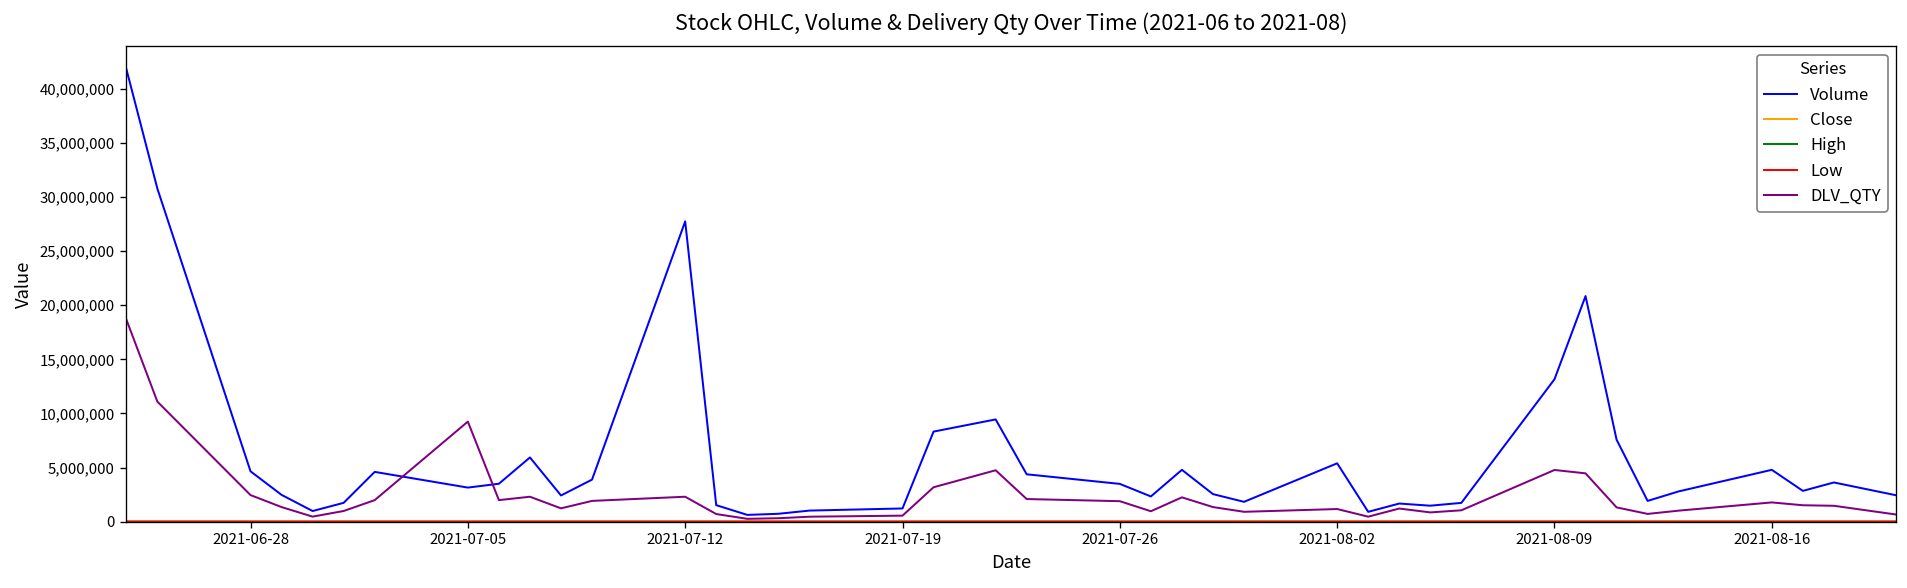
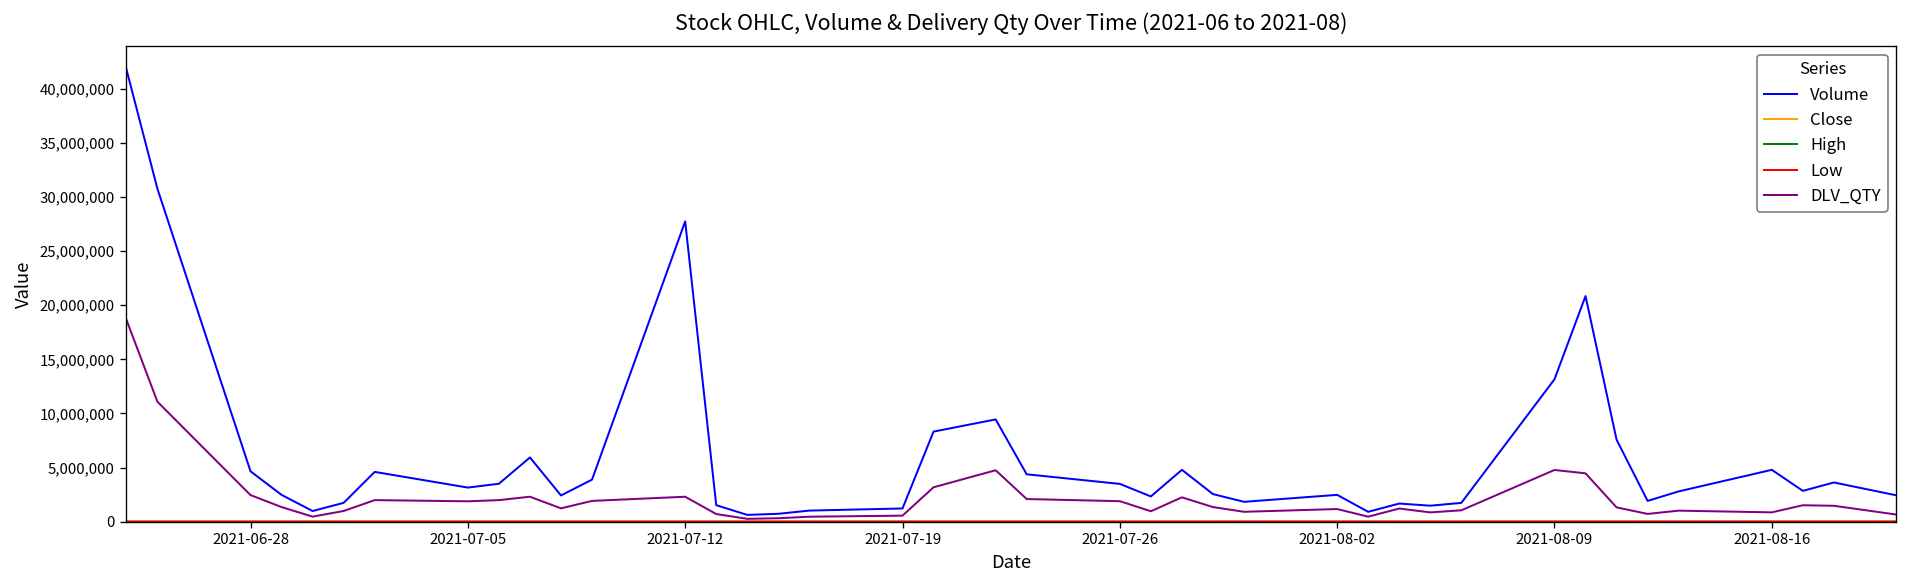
  {
    "Volume": {
      "2021-06-28": "5,000,000",
      "2021-07-05": "3,000,000",
      "2021-07-12": "28,000,000",
      "2021-07-19": "1,000,000",
      "2021-07-26": "3,000,000",
-     "2021-08-02": "5,000,000",
+     "2021-08-02": "2,000,000",
      "2021-08-09": "13,000,000",
      "2021-08-16": "5,000,000"
    },
    "Low": {
      "2021-06-28": "0",
      "2021-07-05": "0",
      "2021-07-12": "0",
      "2021-07-19": "0",
      "2021-07-26": "0",
      "2021-08-02": "0",
      "2021-08-09": "0",
      "2021-08-16": "0"
    },
    "DLV_QTY": {
      "2021-06-28": "2,000,000",
-     "2021-07-05": "9,000,000",
+     "2021-07-05": "2,000,000",
      "2021-07-12": "2,000,000",
      "2021-07-19": "1,000,000",
      "2021-07-26": "2,000,000",
      "2021-08-02": "1,000,000",
      "2021-08-09": "5,000,000",
-     "2021-08-16": "2,000,000"
+     "2021-08-16": "1,000,000"
    }
  }
